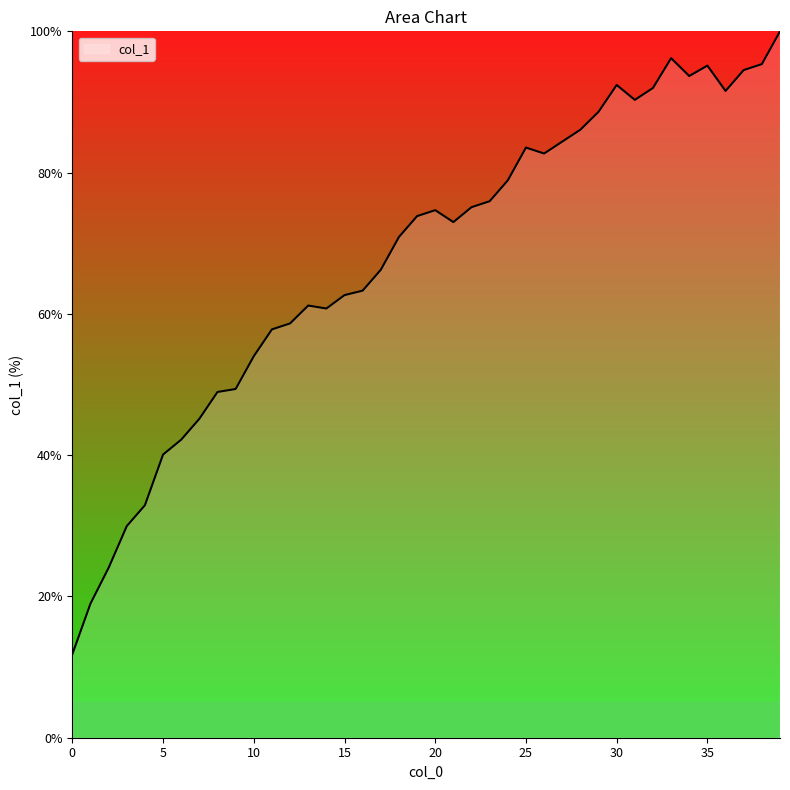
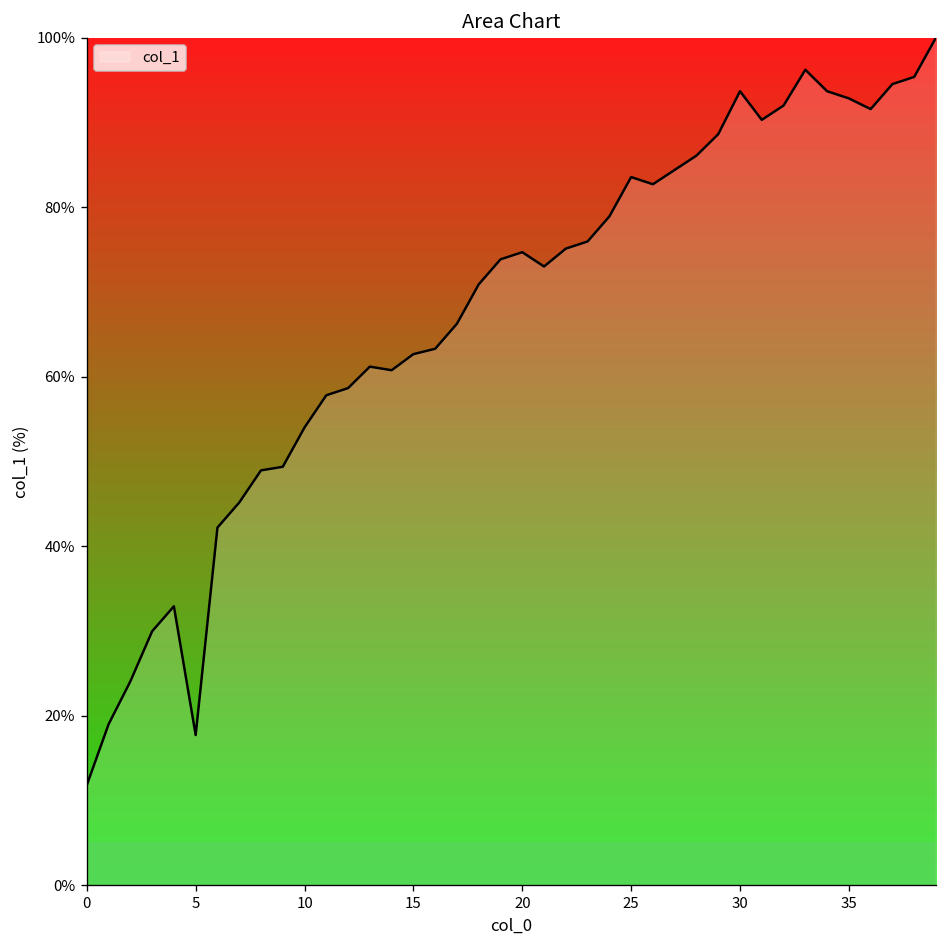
  {
    "0": "12%",
-   "5": "40%",
+   "5": "18%",
    "10": "54%",
    "15": "63%",
    "20": "75%",
    "25": "84%",
-   "30": "92%",
-   "35": "95%"
+   "30": "94%",
+   "35": "93%"
  }
